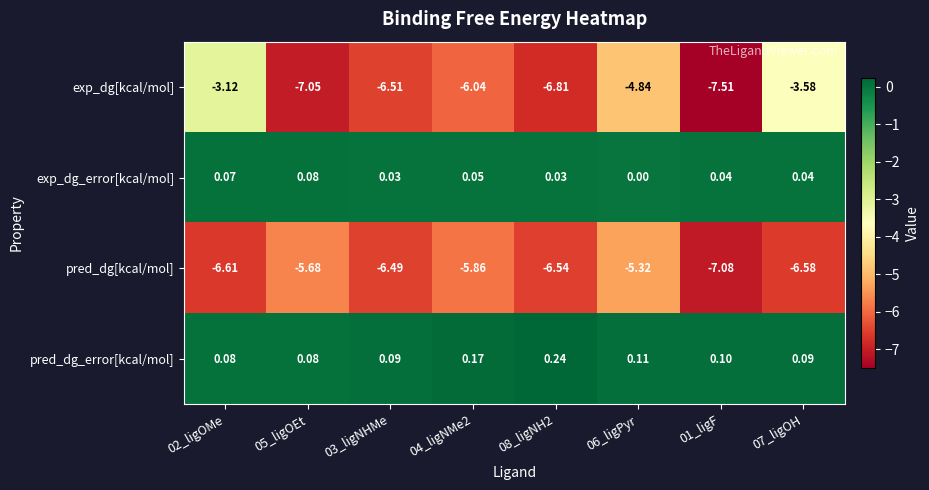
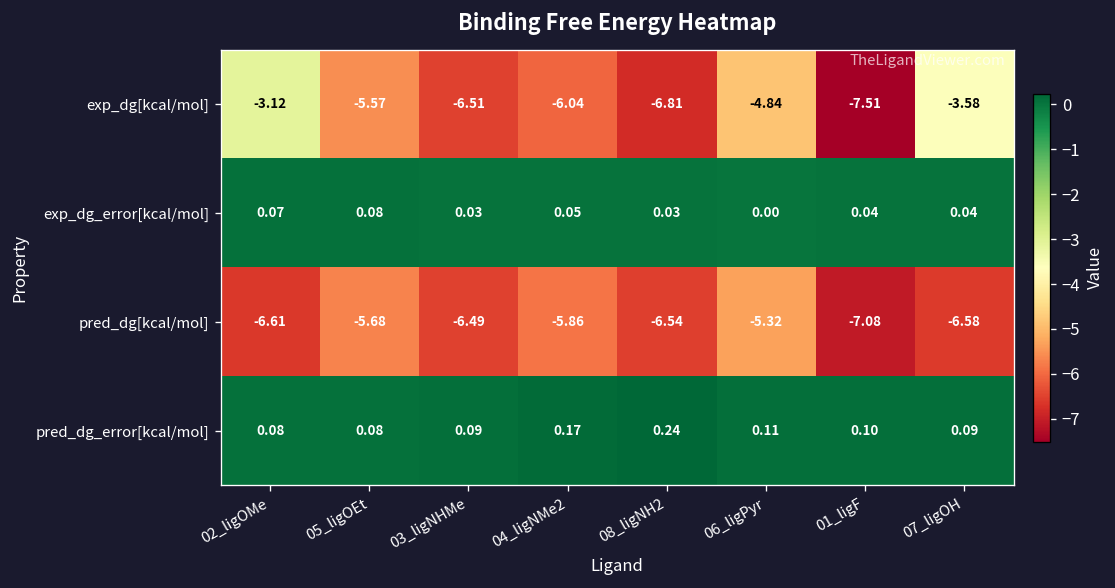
  {
    "exp_dg[kcal/mol]": {
      "02_ligOMe": -3.12,
-     "05_ligOEt": -7.05,
+     "05_ligOEt": -5.57,
      "03_ligNHMe": -6.51,
      "04_ligNMe2": -6.04,
      "08_ligNH2": -6.81,
      "06_ligPyr": -4.84,
      "01_ligF": -7.51
    },
    "exp_dg_error[kcal/mol]": {
      "02_ligOMe": 0.07,
      "05_ligOEt": 0.08,
      "03_ligNHMe": 0.03,
      "04_ligNMe2": 0.05,
      "08_ligNH2": 0.03,
      "06_ligPyr": 0.00,
      "01_ligF": 0.04,
      "07_ligOH": 0.04
    },
    "pred_dg[kcal/mol]": {
      "02_ligOMe": -6.61,
      "05_ligOEt": -5.68,
      "03_ligNHMe": -6.49,
      "04_ligNMe2": -5.86,
      "08_ligNH2": -6.54,
      "06_ligPyr": -5.32,
      "01_ligF": -7.08,
      "07_ligOH": -6.58
    },
    "pred_dg_error[kcal/mol]": {
      "02_ligOMe": 0.08,
      "05_ligOEt": 0.08,
      "03_ligNHMe": 0.09,
      "04_ligNMe2": 0.17,
      "08_ligNH2": 0.24,
      "06_ligPyr": 0.11,
      "01_ligF": 0.10,
      "07_ligOH": 0.09
    }
  }
